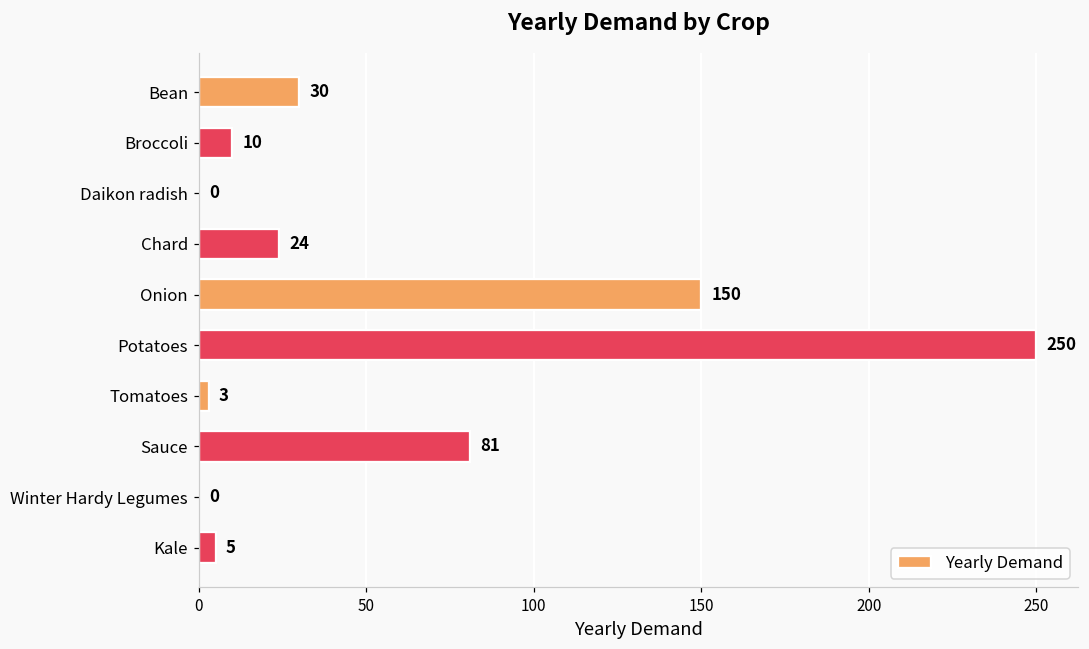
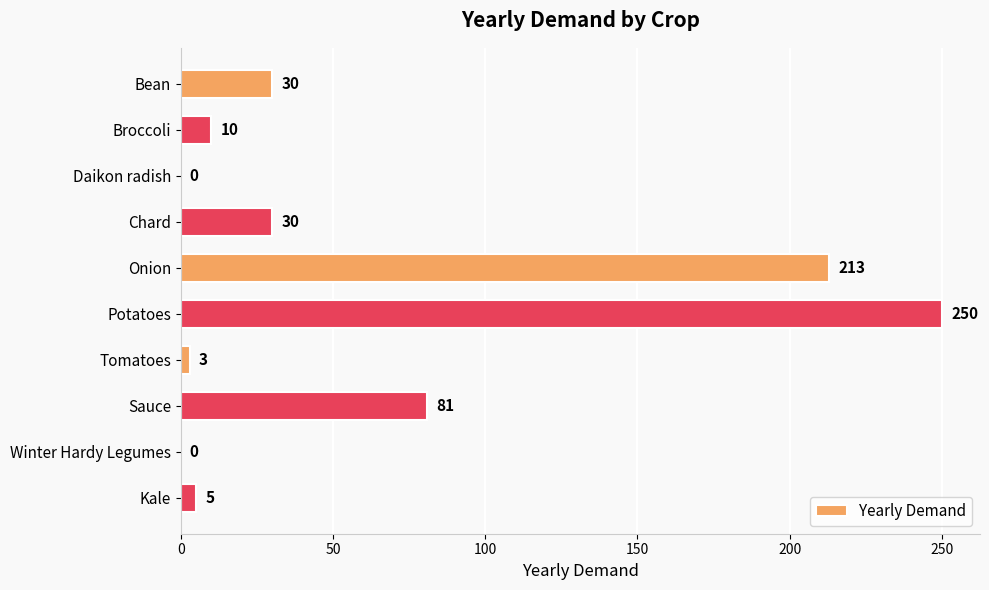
  {
    "Bean": 30,
    "Broccoli": 10,
    "Daikon radish": 0,
-   "Chard": 24,
-   "Onion": 150,
+   "Chard": 30,
+   "Onion": 213,
    "Potatoes": 250,
    "Tomatoes": 3,
    "Sauce": 81,
    "Winter Hardy Legumes": 0,
    "Kale": 5
  }
